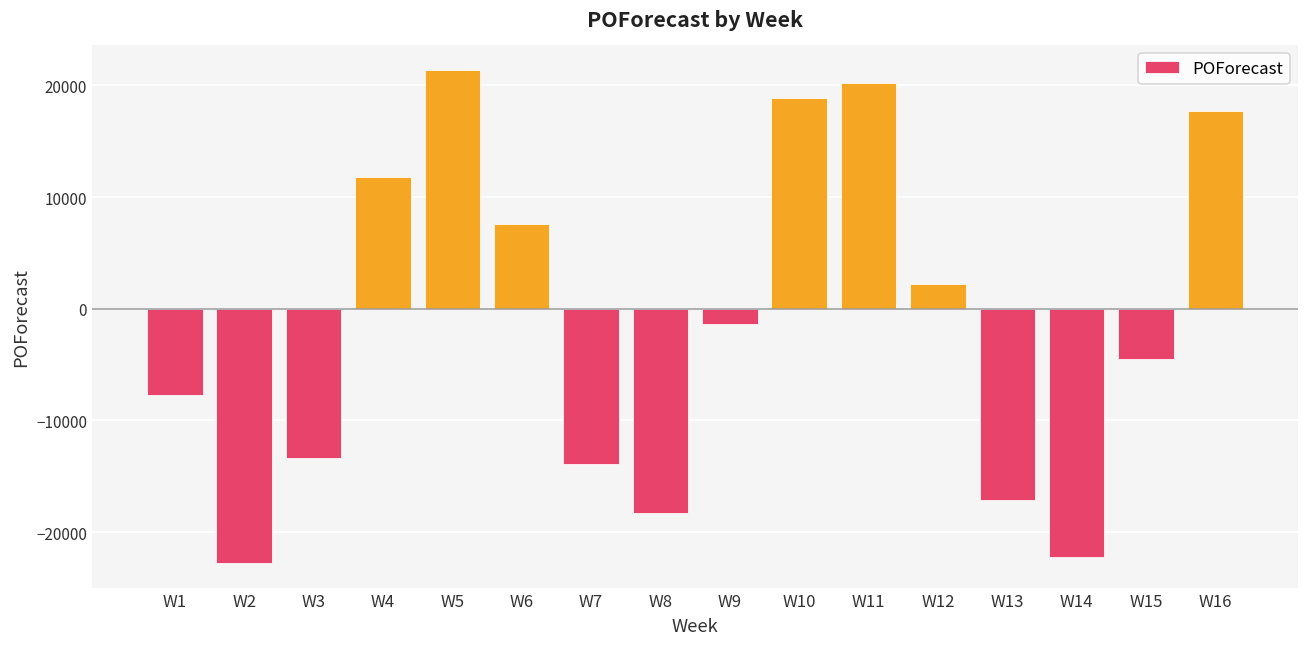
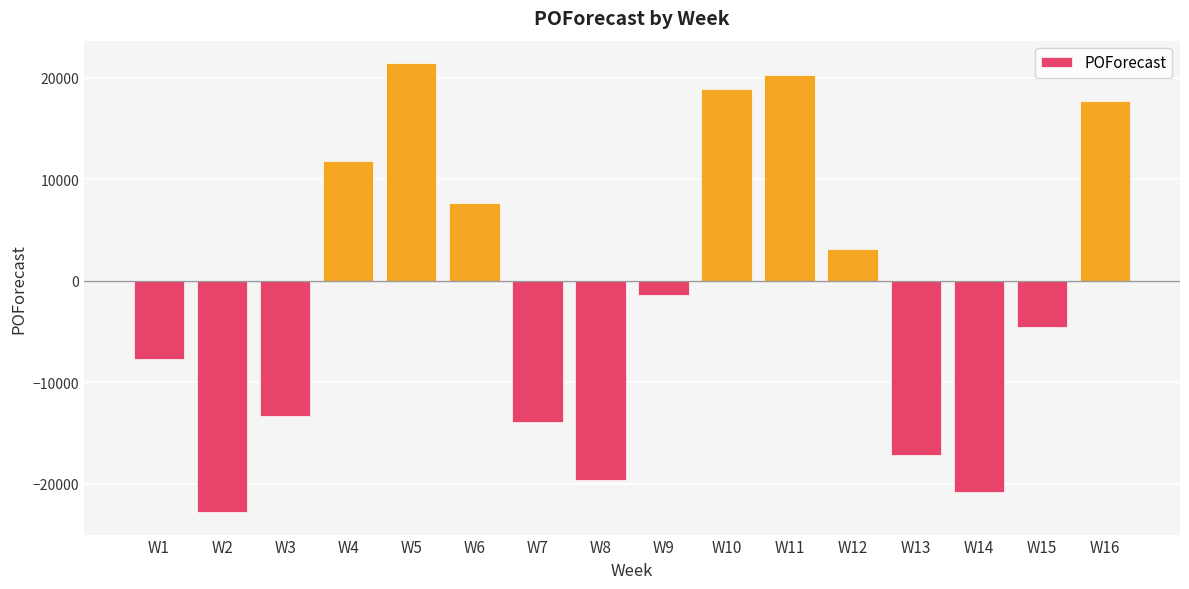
  {
    "W1": -7700,
    "W2": -22800,
    "W3": -13300,
    "W4": 11800,
    "W5": 21400,
    "W6": 7600,
    "W7": -13900,
-   "W8": -18300,
+   "W8": -19600,
    "W9": -1400,
    "W10": 18900,
    "W11": 20200,
-   "W12": 2200,
+   "W12": 3100,
    "W13": -17200,
-   "W14": -22200,
+   "W14": -20800,
    "W15": -4500,
    "W16": 17700
  }
